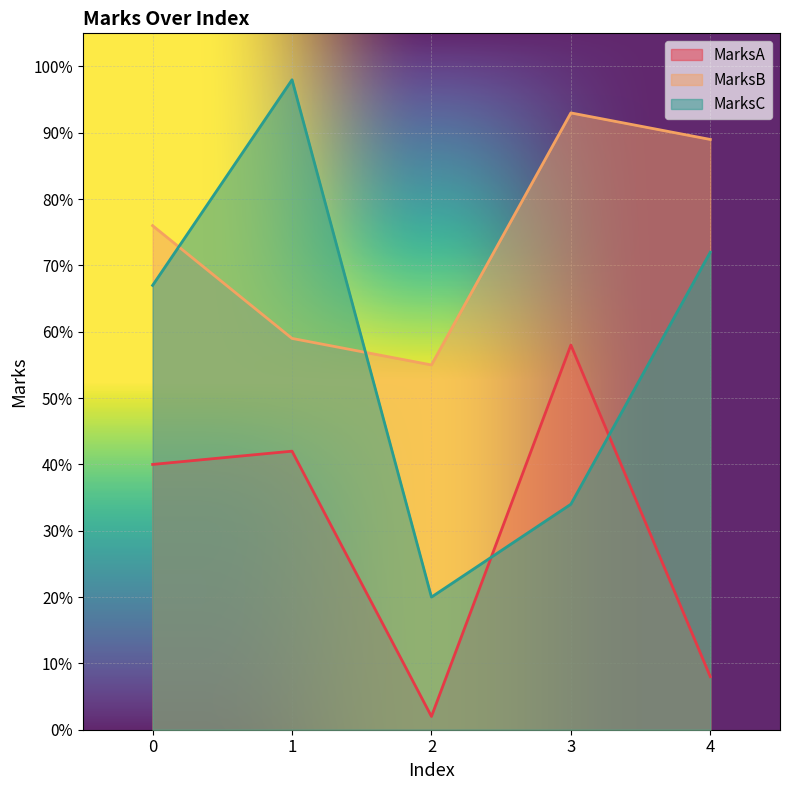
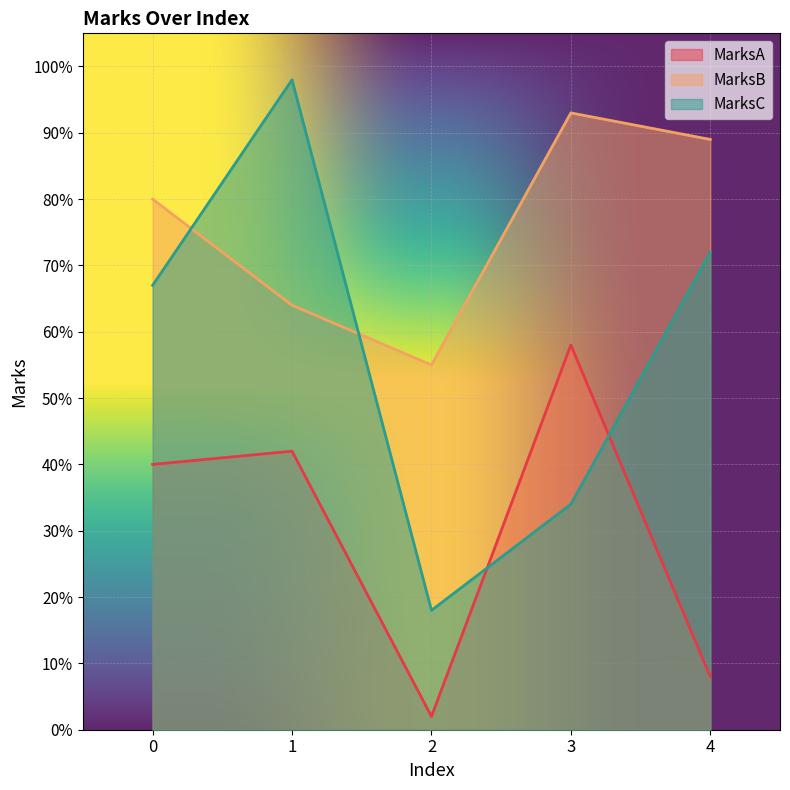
  {
    "MarksA": {
      "0": "40%",
      "1": "42%",
      "2": "2%",
      "3": "58%",
      "4": "8%"
    },
    "MarksB": {
-     "0": "76%",
-     "1": "59%",
+     "0": "80%",
+     "1": "64%",
      "2": "55%",
      "3": "93%",
      "4": "89%"
    },
    "MarksC": {
      "0": "67%",
      "1": "98%",
-     "2": "20%",
+     "2": "18%",
      "3": "34%",
      "4": "72%"
    }
  }
